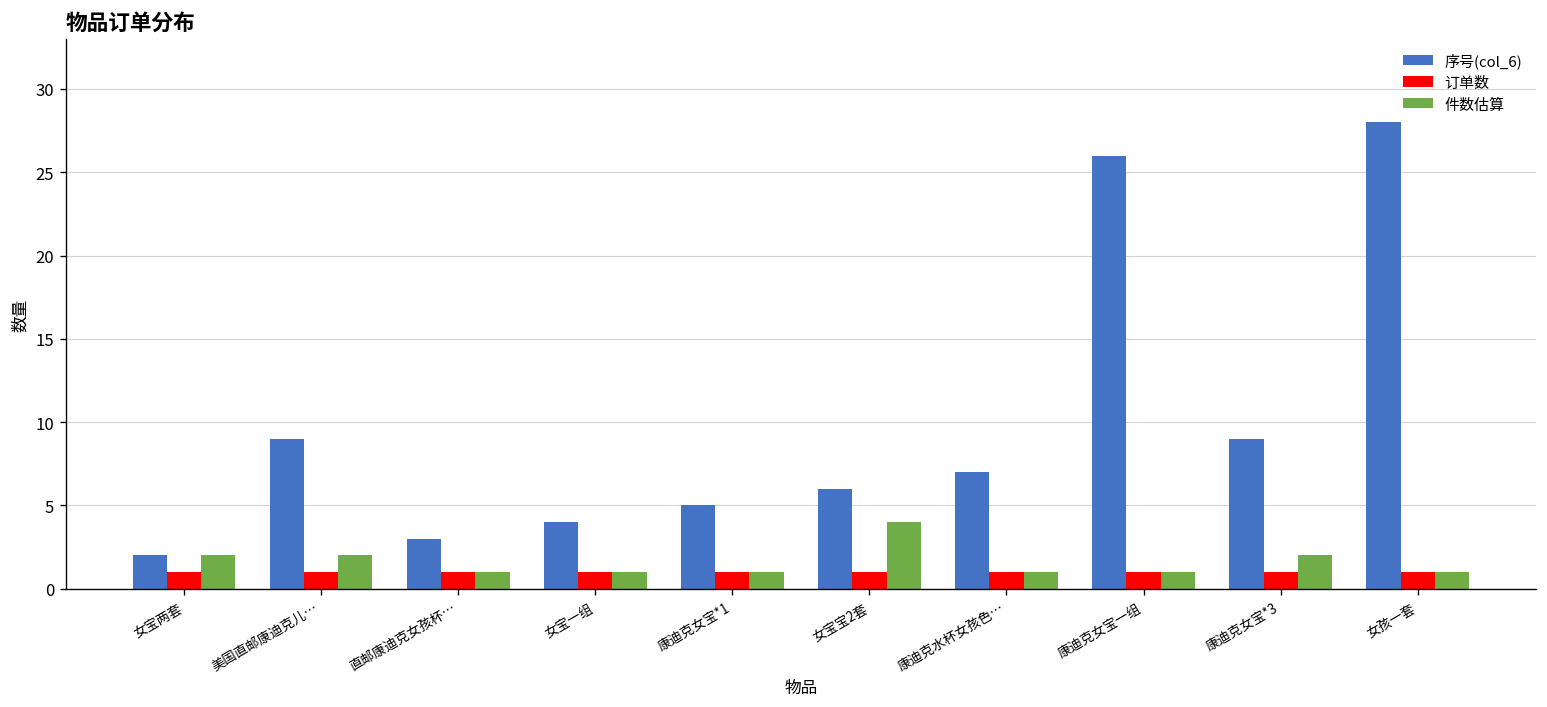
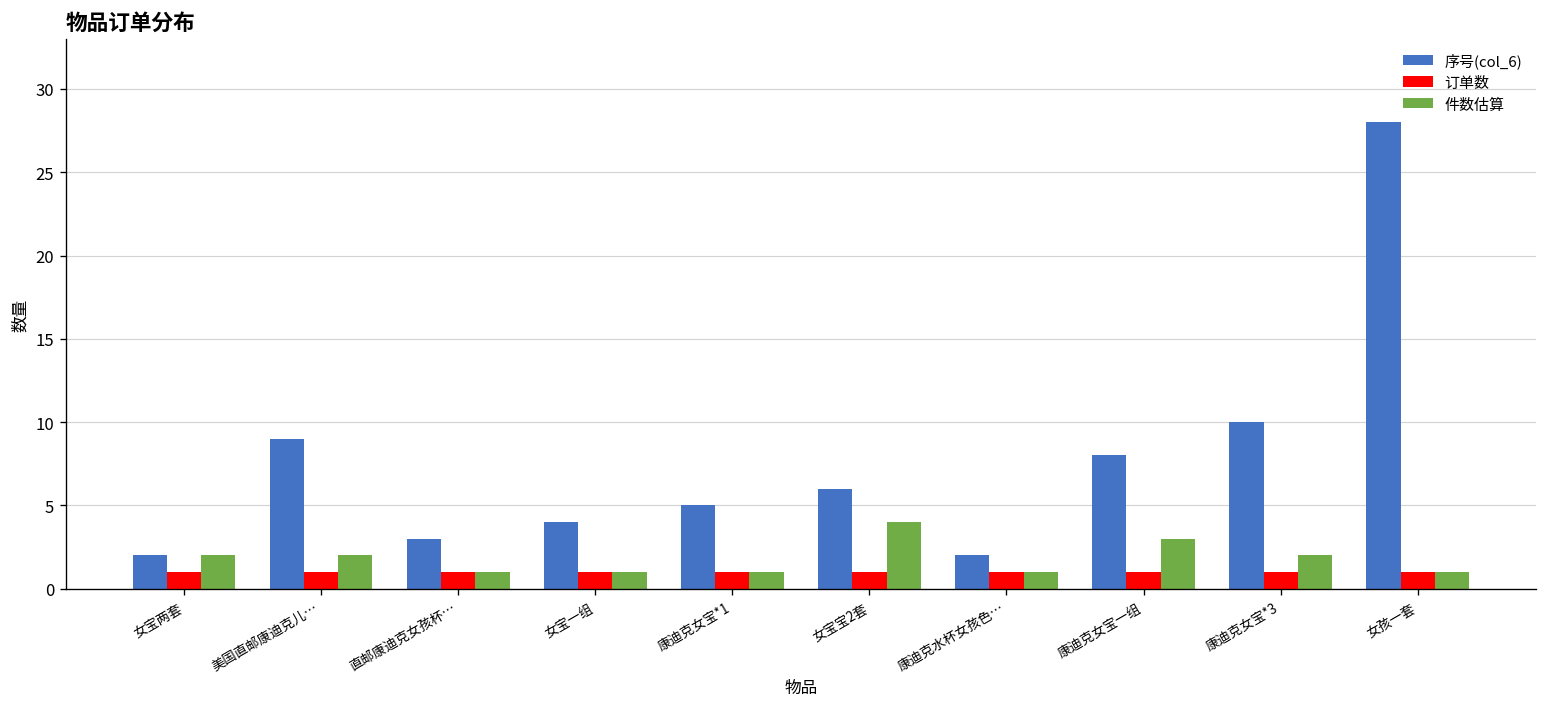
  {
    "序号(col_6)": {
      "女宝两套": 2,
      "美国直邮康迪克儿…": 9,
      "直邮康迪克女孩杯…": 3,
      "女宝一组": 4,
      "康迪克女宝*1": 5,
      "女宝宝2套": 6,
-     "康迪克水杯女孩色…": 7,
-     "康迪克女宝一组": 26,
-     "康迪克女宝*3": 9,
+     "康迪克水杯女孩色…": 2,
+     "康迪克女宝一组": 8,
+     "康迪克女宝*3": 10,
      "女孩一套": 28
    },
    "订单数": {
      "女宝两套": 1,
      "美国直邮康迪克儿…": 1,
      "直邮康迪克女孩杯…": 1,
      "女宝一组": 1,
      "康迪克女宝*1": 1,
      "女宝宝2套": 1,
      "康迪克水杯女孩色…": 1,
      "康迪克女宝一组": 1,
      "康迪克女宝*3": 1,
      "女孩一套": 1
    },
    "件数估算": {
      "女宝两套": 2,
      "美国直邮康迪克儿…": 2,
      "直邮康迪克女孩杯…": 1,
      "女宝一组": 1,
      "康迪克女宝*1": 1,
      "女宝宝2套": 4,
      "康迪克水杯女孩色…": 1,
-     "康迪克女宝一组": 1,
+     "康迪克女宝一组": 3,
      "康迪克女宝*3": 2,
      "女孩一套": 1
    }
  }
